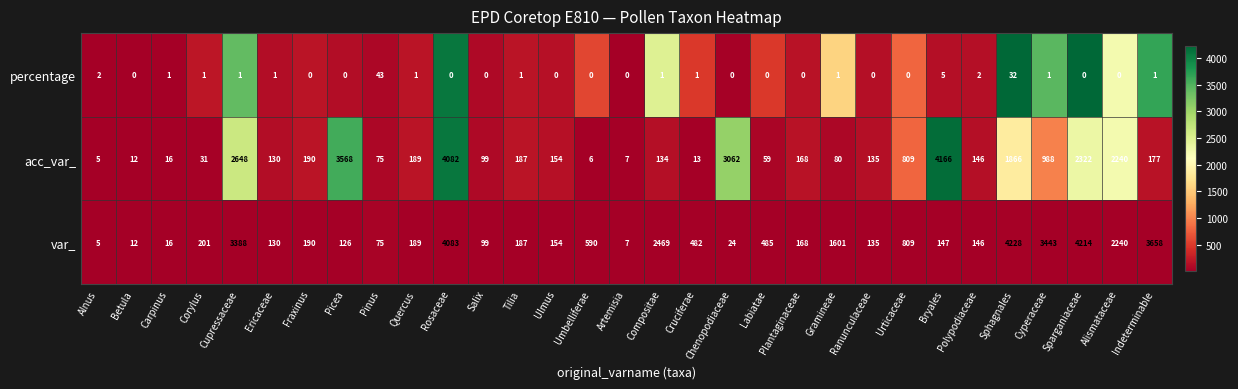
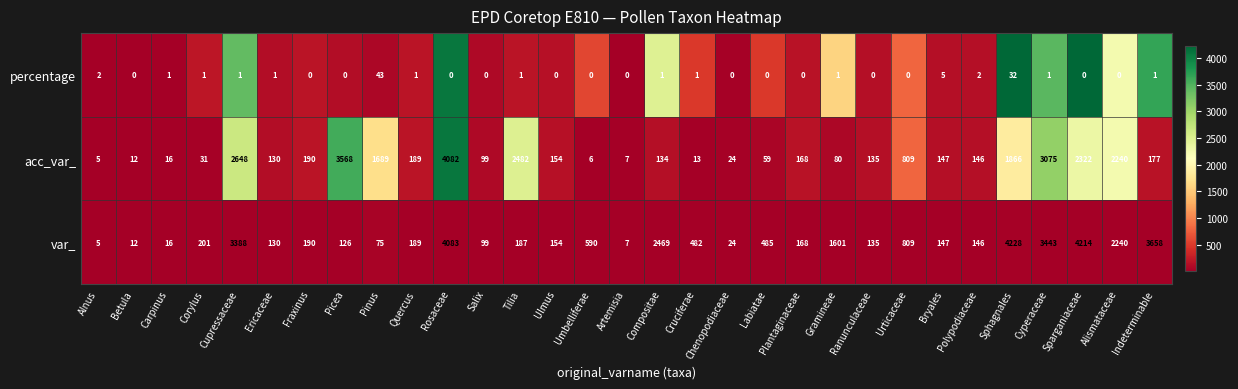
  {
    "percentage": {
      "Alnus": 2,
      "Betula": 0,
      "Carpinus": 1,
      "Corylus": 1,
      "Cupressaceae": 1,
      "Ericaceae": 1,
      "Fraxinus": 0,
      "Picea": 0,
      "Pinus": 43,
      "Quercus": 1,
      "Rosaceae": 0,
      "Salix": 0,
      "Tilia": 1,
      "Ulmus": 0,
      "Umbelliferae": 0,
      "Artemisia": 0,
      "Compositae": 1,
      "Cruciferae": 1,
      "Chenopodiaceae": 0,
      "Labiatae": 0,
      "Plantaginaceae": 0,
      "Gramineae": 1,
      "Ranunculaceae": 0,
      "Urticaceae": 0,
      "Bryales": 5,
      "Polypodiaceae": 2,
      "Sphagnales": 32,
      "Cyperaceae": 1,
      "Sparganiaceae": 0,
      "Alismataceae": 0,
      "Indeterminable": 1
    },
    "acc_var_": {
      "Alnus": 5,
      "Betula": 12,
      "Carpinus": 16,
      "Corylus": 31,
      "Cupressaceae": 2648,
      "Ericaceae": 130,
      "Fraxinus": 190,
      "Picea": 3568,
-     "Pinus": 75,
+     "Pinus": 1689,
      "Quercus": 189,
      "Rosaceae": 4082,
      "Salix": 99,
-     "Tilia": 187,
+     "Tilia": 2482,
      "Ulmus": 154,
      "Umbelliferae": 6,
      "Artemisia": 7,
      "Compositae": 134,
      "Cruciferae": 13,
-     "Chenopodiaceae": 3062,
+     "Chenopodiaceae": 24,
      "Labiatae": 59,
      "Plantaginaceae": 168,
      "Gramineae": 80,
      "Ranunculaceae": 135,
      "Urticaceae": 809,
-     "Bryales": 4166,
+     "Bryales": 147,
      "Polypodiaceae": 146,
      "Sphagnales": 1866,
-     "Cyperaceae": 988,
+     "Cyperaceae": 3075,
      "Sparganiaceae": 2322,
      "Alismataceae": 2240,
      "Indeterminable": 177
    },
    "var_": {
      "Alnus": 5,
      "Betula": 12,
      "Carpinus": 16,
      "Corylus": 201,
      "Cupressaceae": 3388,
      "Ericaceae": 130,
      "Fraxinus": 190,
      "Picea": 126,
      "Pinus": 75,
      "Quercus": 189,
      "Rosaceae": 4083,
      "Salix": 99,
      "Tilia": 187,
      "Ulmus": 154,
      "Umbelliferae": 590,
      "Artemisia": 7,
      "Compositae": 2469,
      "Cruciferae": 482,
      "Chenopodiaceae": 24,
      "Labiatae": 485,
      "Plantaginaceae": 168,
      "Gramineae": 1601,
      "Ranunculaceae": 135,
      "Urticaceae": 809,
      "Bryales": 147,
      "Polypodiaceae": 146,
      "Sphagnales": 4228,
      "Cyperaceae": 3443,
      "Sparganiaceae": 4214,
      "Alismataceae": 2240,
      "Indeterminable": 3658
    }
  }
